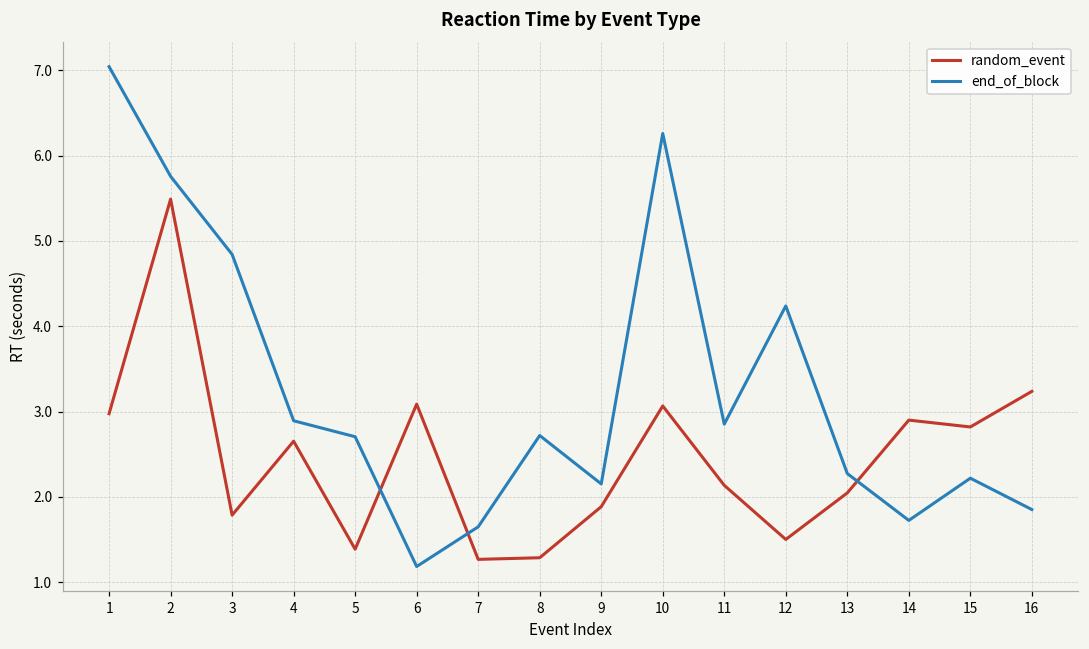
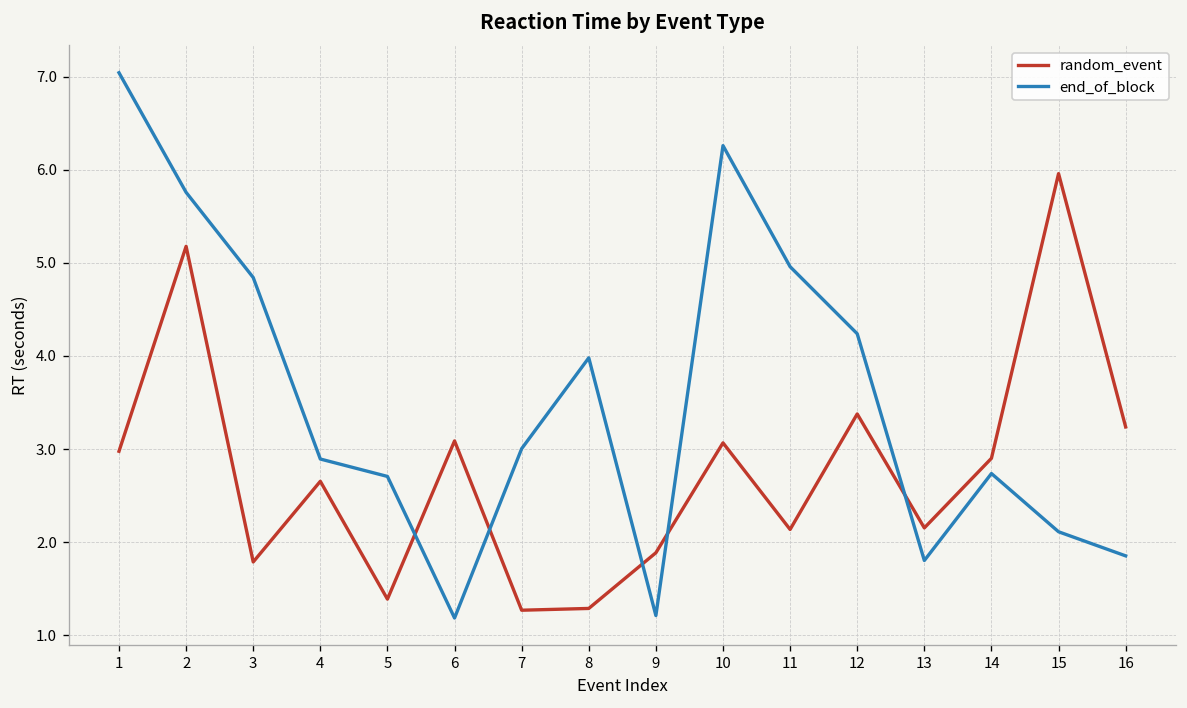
  {
    "random_event": {
      "1": 3.0,
-     "2": 5.5,
+     "2": 5.2,
      "3": 1.8,
      "4": 2.7,
      "5": 1.4,
      "6": 3.1,
      "7": 1.3,
      "8": 1.3,
      "9": 1.9,
      "10": 3.1,
      "11": 2.1,
-     "12": 1.5,
-     "13": 2.0,
+     "12": 3.4,
+     "13": 2.2,
      "14": 2.9,
-     "15": 2.8,
+     "15": 6.0,
      "16": 3.2
    },
    "end_of_block": {
      "1": 7.0,
      "2": 5.8,
      "3": 4.8,
      "4": 2.9,
      "5": 2.7,
      "6": 1.2,
-     "7": 1.7,
-     "8": 2.7,
-     "9": 2.2,
+     "7": 3.0,
+     "8": 4.0,
+     "9": 1.2,
      "10": 6.3,
-     "11": 2.9,
+     "11": 5.0,
      "12": 4.2,
-     "13": 2.3,
-     "14": 1.7,
-     "15": 2.2,
+     "13": 1.8,
+     "14": 2.7,
+     "15": 2.1,
      "16": 1.9
    }
  }
